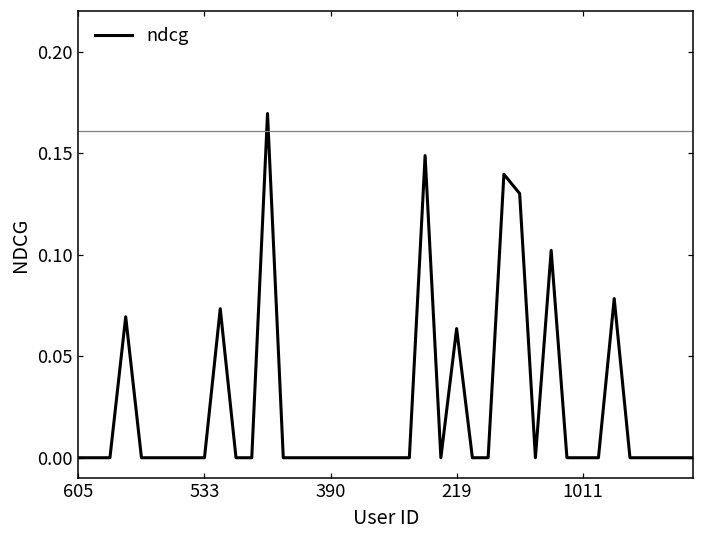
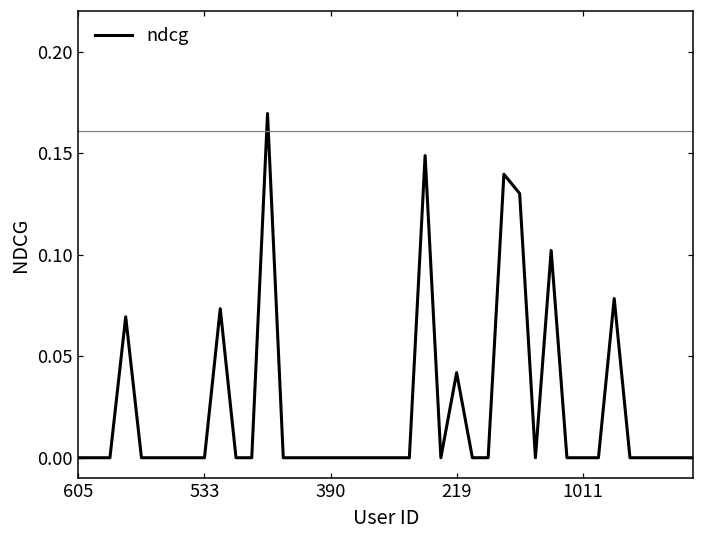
  {
    "605": 0.000,
    "533": 0.000,
    "390": 0.000,
-   "219": 0.064,
+   "219": 0.042,
    "1011": 0.000
  }
